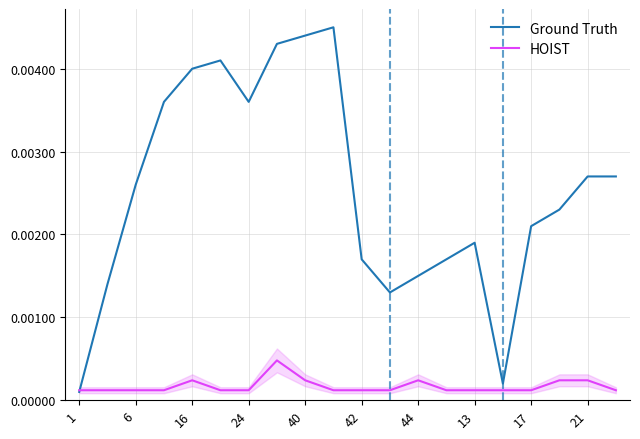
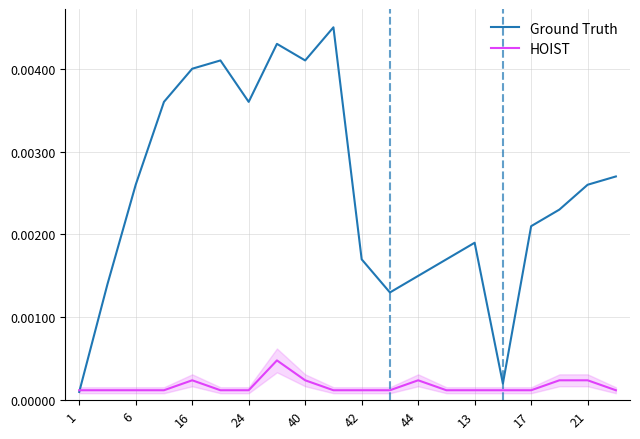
  {
    "Ground Truth": {
      "6": 0.0026,
      "16": 0.0040,
      "24": 0.0036,
-     "40": 0.0044,
+     "40": 0.0041,
      "42": 0.0017,
      "44": 0.0015,
      "13": 0.0019,
      "17": 0.0021,
-     "21": 0.0027
+     "21": 0.0026
    }
  }
